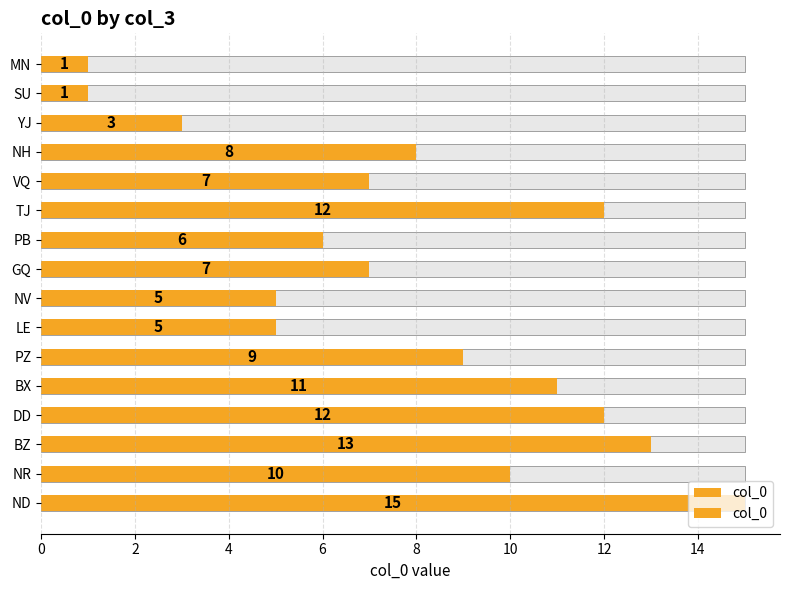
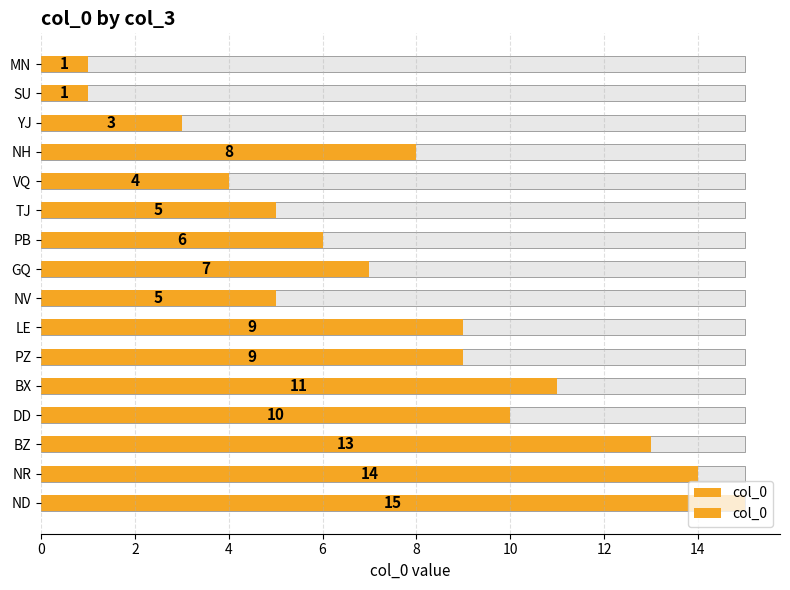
  {
    "col_0": {
-     "VQ": 7,
-     "TJ": 12,
-     "LE": 5,
-     "DD": 12,
-     "NR": 10
+     "VQ": 4,
+     "TJ": 5,
+     "LE": 9,
+     "DD": 10,
+     "NR": 14
    }
  }
